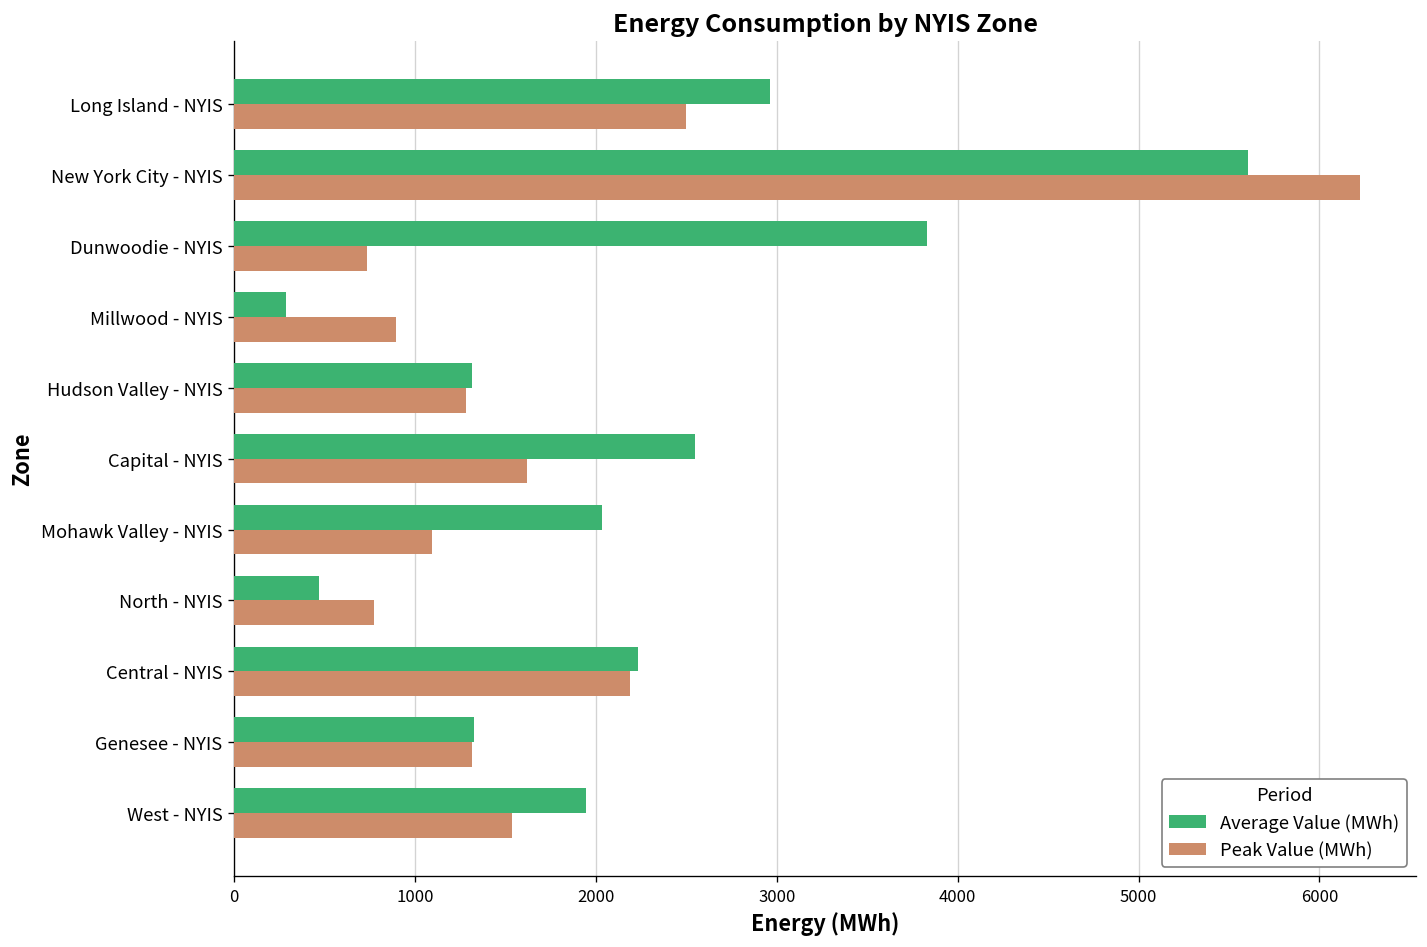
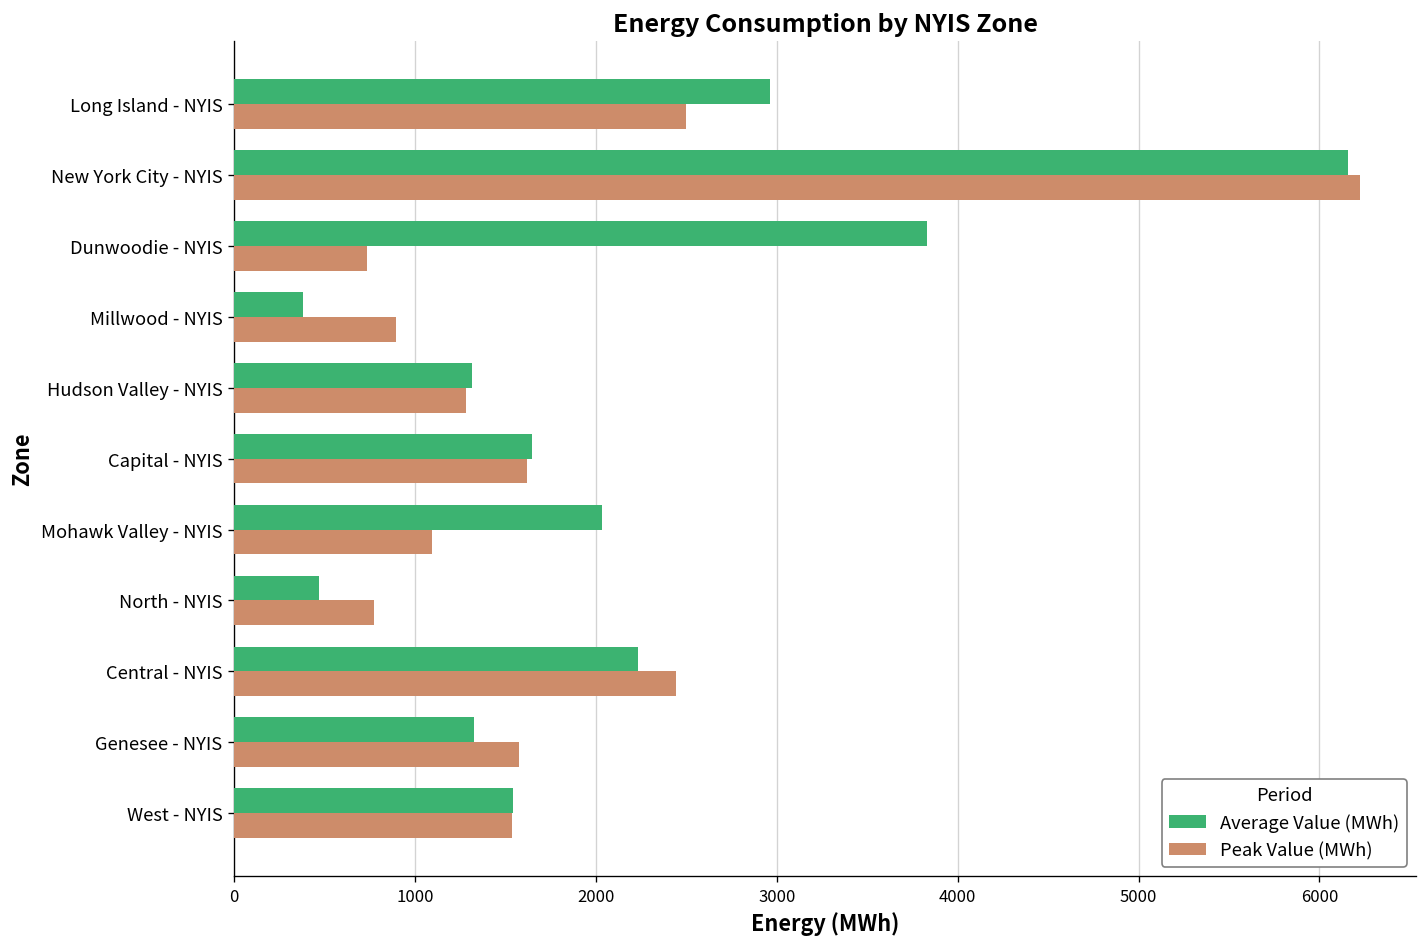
  {
    "Average Value (MWh)": {
      "Long Island - NYIS": 2960,
-     "New York City - NYIS": 5600,
+     "New York City - NYIS": 6160,
      "Dunwoodie - NYIS": 3830,
-     "Millwood - NYIS": 290,
+     "Millwood - NYIS": 380,
      "Hudson Valley - NYIS": 1310,
-     "Capital - NYIS": 2550,
+     "Capital - NYIS": 1650,
      "Mohawk Valley - NYIS": 2040,
      "North - NYIS": 470,
      "Central - NYIS": 2230,
      "Genesee - NYIS": 1330,
-     "West - NYIS": 1950
+     "West - NYIS": 1540
    },
    "Peak Value (MWh)": {
      "Long Island - NYIS": 2500,
      "New York City - NYIS": 6220,
      "Dunwoodie - NYIS": 740,
      "Millwood - NYIS": 900,
      "Hudson Valley - NYIS": 1280,
      "Capital - NYIS": 1620,
      "Mohawk Valley - NYIS": 1100,
      "North - NYIS": 770,
-     "Central - NYIS": 2190,
-     "Genesee - NYIS": 1310,
+     "Central - NYIS": 2440,
+     "Genesee - NYIS": 1570,
      "West - NYIS": 1540
    }
  }
